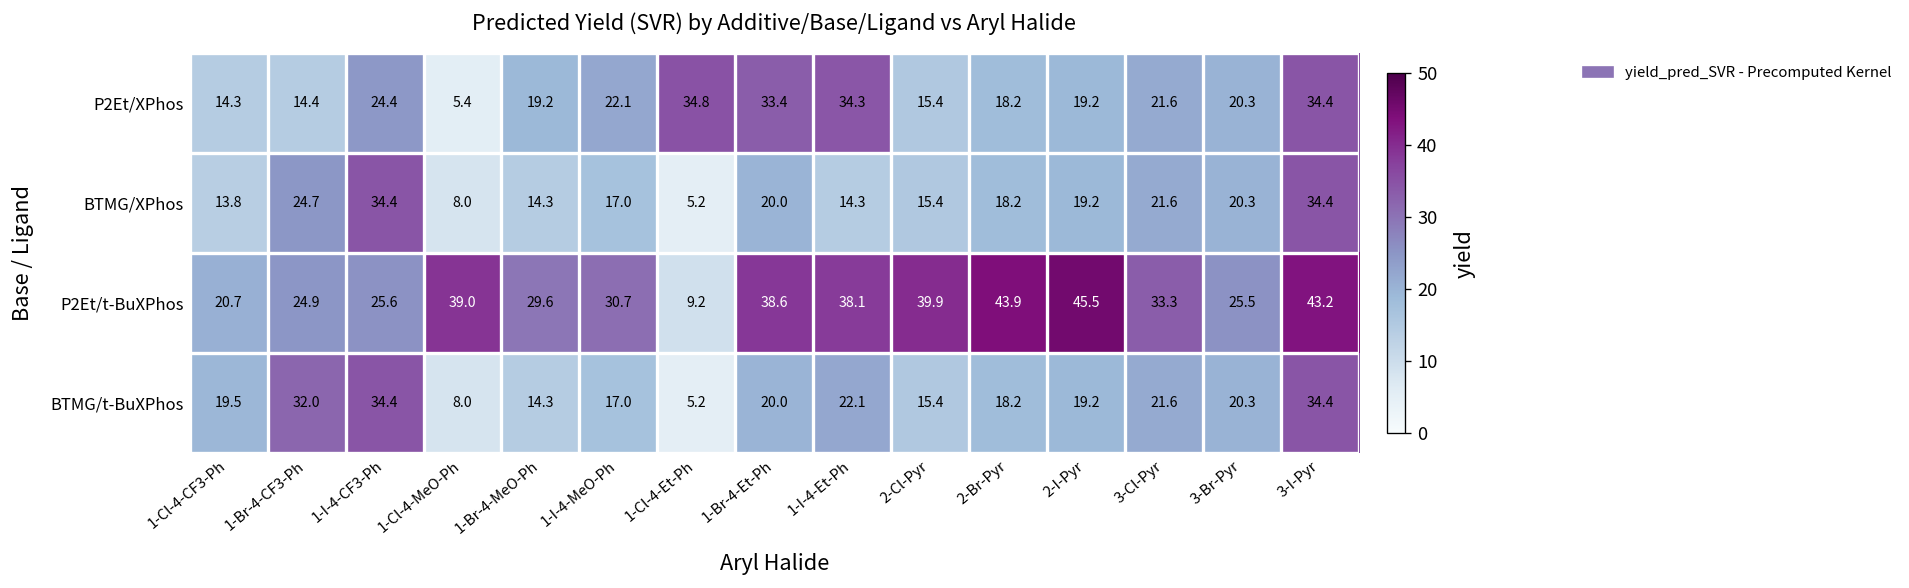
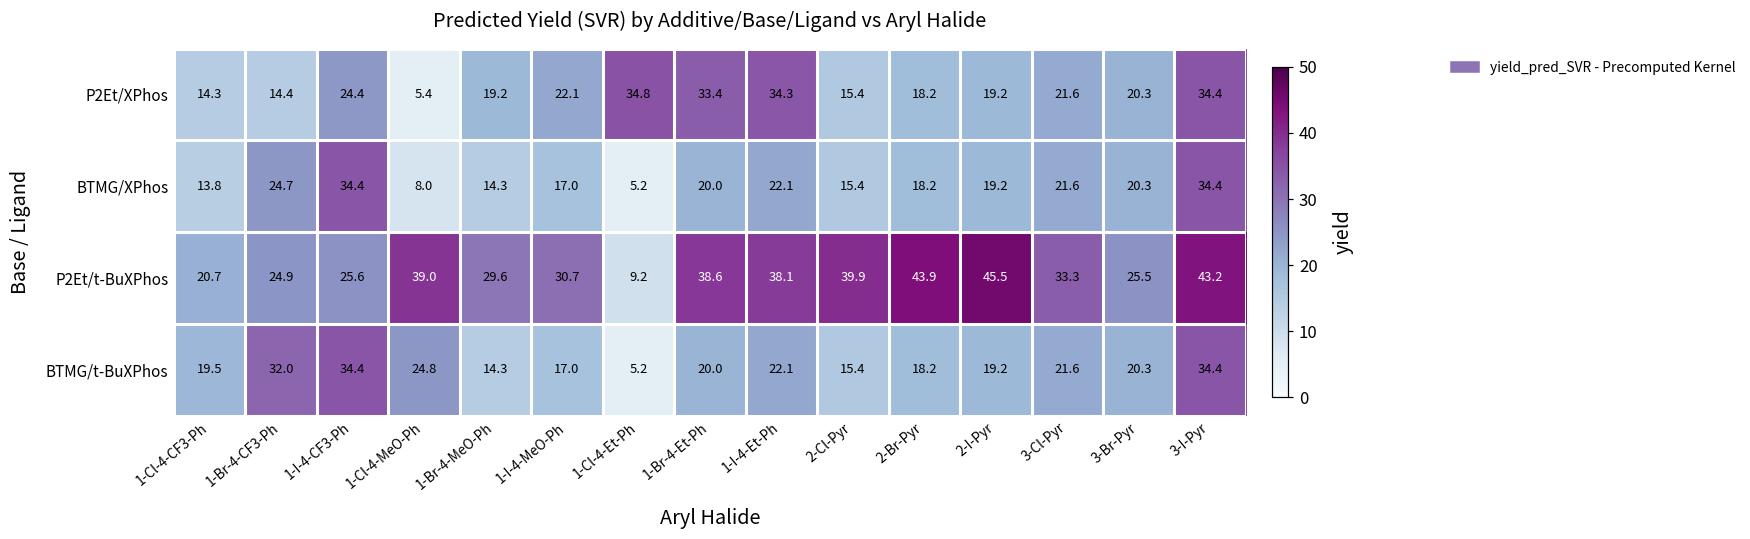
  {
    "P2Et/XPhos": {
      "1-Cl-4-CF3-Ph": 14.3,
      "1-Br-4-CF3-Ph": 14.4,
      "1-I-4-CF3-Ph": 24.4,
      "1-Cl-4-MeO-Ph": 5.4,
      "1-Br-4-MeO-Ph": 19.2,
      "1-I-4-MeO-Ph": 22.1,
      "1-Cl-4-Et-Ph": 34.8,
      "1-Br-4-Et-Ph": 33.4,
      "1-I-4-Et-Ph": 34.3,
      "2-Cl-Pyr": 15.4,
      "2-Br-Pyr": 18.2,
      "2-I-Pyr": 19.2,
      "3-Cl-Pyr": 21.6,
      "3-Br-Pyr": 20.3,
      "3-I-Pyr": 34.4
    },
    "BTMG/XPhos": {
      "1-Cl-4-CF3-Ph": 13.8,
      "1-Br-4-CF3-Ph": 24.7,
      "1-I-4-CF3-Ph": 34.4,
      "1-Cl-4-MeO-Ph": 8.0,
      "1-Br-4-MeO-Ph": 14.3,
      "1-I-4-MeO-Ph": 17.0,
      "1-Cl-4-Et-Ph": 5.2,
      "1-Br-4-Et-Ph": 20.0,
-     "1-I-4-Et-Ph": 14.3,
+     "1-I-4-Et-Ph": 22.1,
      "2-Cl-Pyr": 15.4,
      "2-Br-Pyr": 18.2,
      "2-I-Pyr": 19.2,
      "3-Cl-Pyr": 21.6,
      "3-Br-Pyr": 20.3,
      "3-I-Pyr": 34.4
    },
    "P2Et/t-BuXPhos": {
      "1-Cl-4-CF3-Ph": 20.7,
      "1-Br-4-CF3-Ph": 24.9,
      "1-I-4-CF3-Ph": 25.6,
      "1-Cl-4-MeO-Ph": 39.0,
      "1-Br-4-MeO-Ph": 29.6,
      "1-I-4-MeO-Ph": 30.7,
      "1-Cl-4-Et-Ph": 9.2,
      "1-Br-4-Et-Ph": 38.6,
      "1-I-4-Et-Ph": 38.1,
      "2-Cl-Pyr": 39.9,
      "2-Br-Pyr": 43.9,
      "2-I-Pyr": 45.5,
      "3-Cl-Pyr": 33.3,
      "3-Br-Pyr": 25.5,
      "3-I-Pyr": 43.2
    },
    "BTMG/t-BuXPhos": {
      "1-Cl-4-CF3-Ph": 19.5,
      "1-Br-4-CF3-Ph": 32.0,
      "1-I-4-CF3-Ph": 34.4,
-     "1-Cl-4-MeO-Ph": 8.0,
+     "1-Cl-4-MeO-Ph": 24.8,
      "1-Br-4-MeO-Ph": 14.3,
      "1-I-4-MeO-Ph": 17.0,
      "1-Cl-4-Et-Ph": 5.2,
      "1-Br-4-Et-Ph": 20.0,
      "1-I-4-Et-Ph": 22.1,
      "2-Cl-Pyr": 15.4,
      "2-Br-Pyr": 18.2,
      "2-I-Pyr": 19.2,
      "3-Cl-Pyr": 21.6,
      "3-Br-Pyr": 20.3,
      "3-I-Pyr": 34.4
    }
  }
